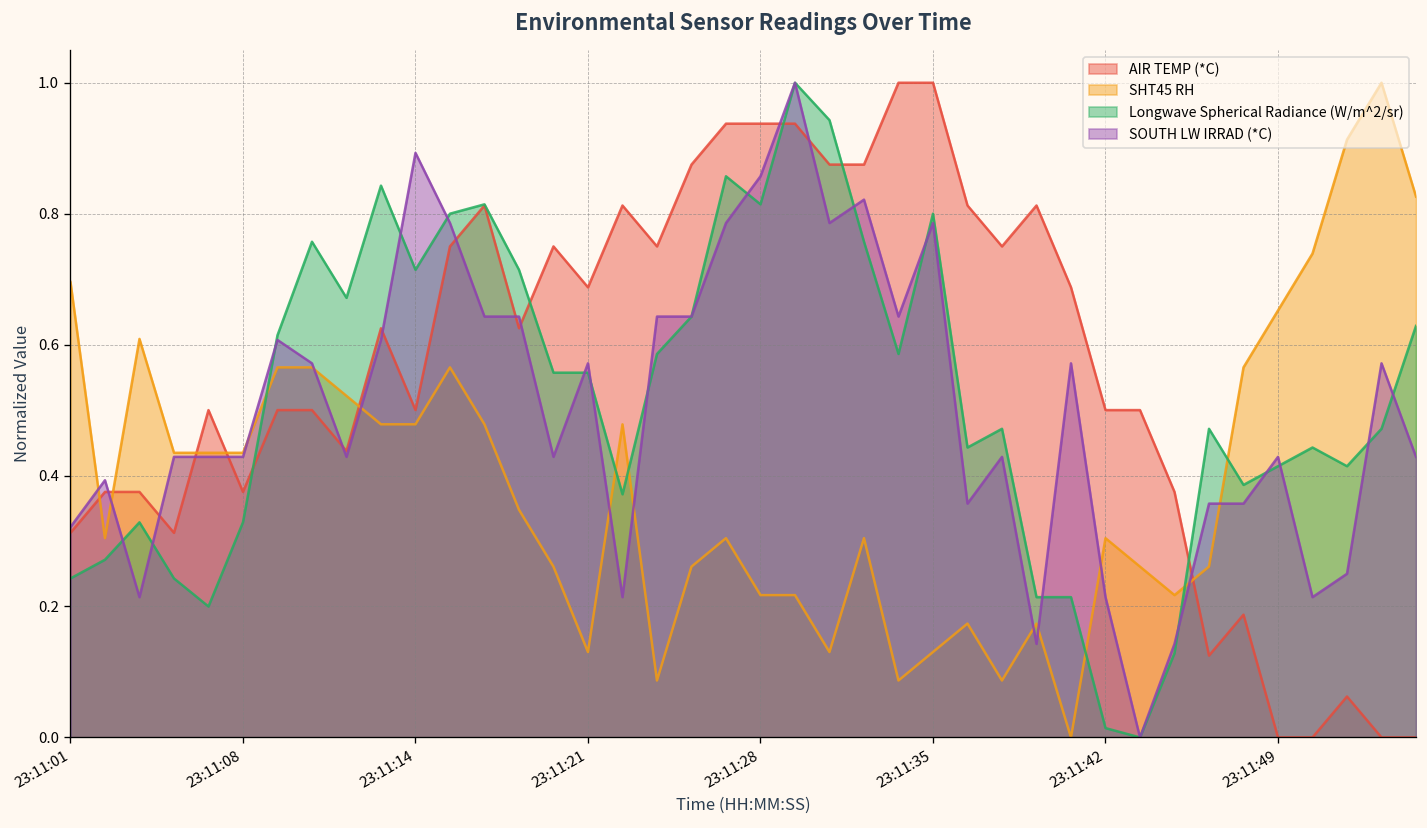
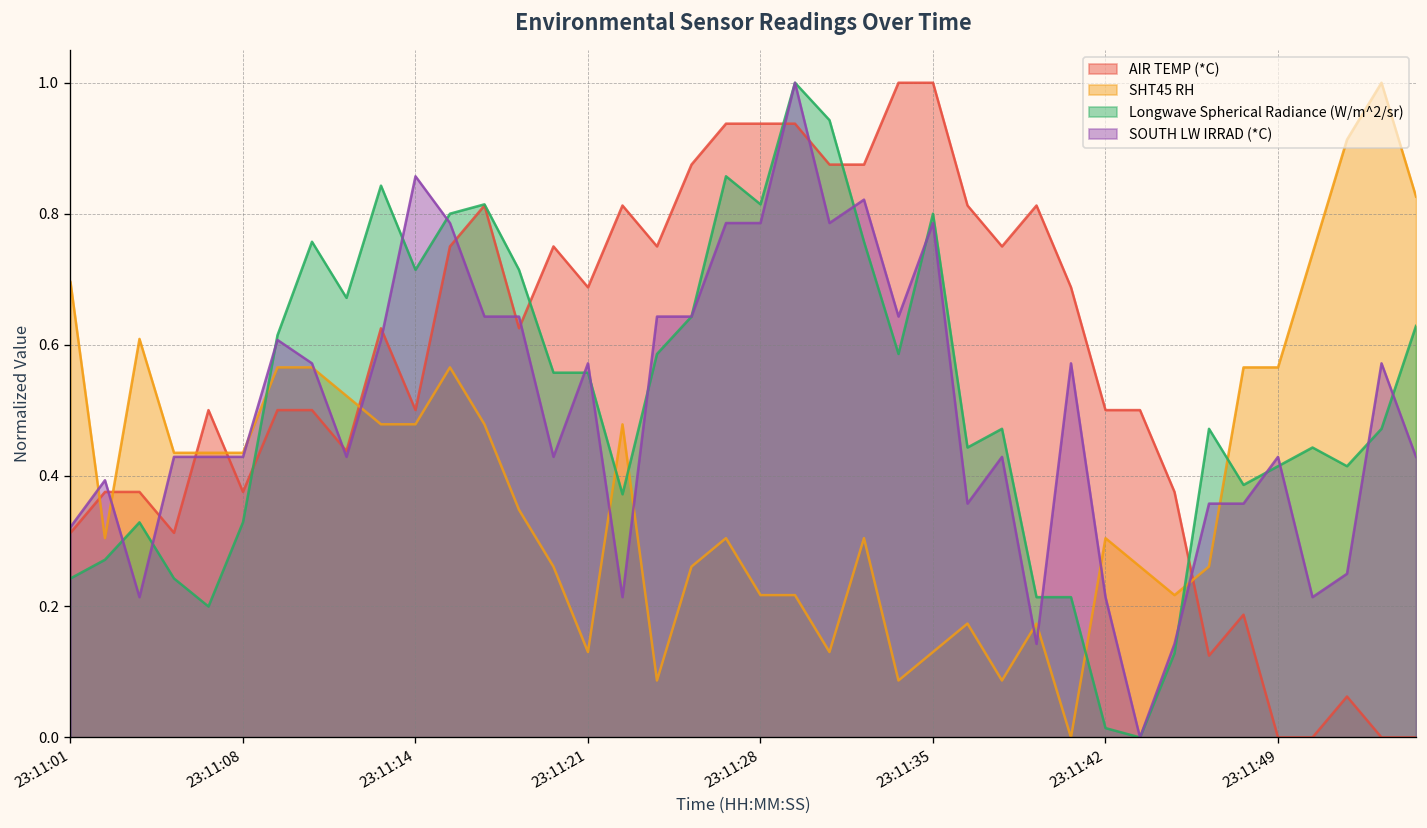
  {
    "AIR TEMP (*C)": {
      "23:11:01": 0.31,
      "23:11:08": 0.37,
      "23:11:14": 0.50,
      "23:11:21": 0.69,
      "23:11:28": 0.94,
      "23:11:35": 1.00,
      "23:11:42": 0.50,
      "23:11:49": 0.00
    },
    "SHT45 RH": {
      "23:11:01": 0.70,
      "23:11:08": 0.43,
      "23:11:14": 0.48,
      "23:11:21": 0.13,
      "23:11:28": 0.22,
      "23:11:35": 0.13,
      "23:11:42": 0.30,
-     "23:11:49": 0.65
+     "23:11:49": 0.57
    },
    "Longwave Spherical Radiance (W/m^2/sr)": {
      "23:11:01": 0.24,
      "23:11:08": 0.33,
      "23:11:14": 0.71,
      "23:11:21": 0.56,
      "23:11:28": 0.81,
      "23:11:35": 0.80,
      "23:11:42": 0.01,
      "23:11:49": 0.41
    },
    "SOUTH LW IRRAD (*C)": {
      "23:11:01": 0.32,
      "23:11:08": 0.43,
-     "23:11:14": 0.89,
+     "23:11:14": 0.86,
      "23:11:21": 0.57,
-     "23:11:28": 0.86,
+     "23:11:28": 0.79,
      "23:11:35": 0.79,
      "23:11:42": 0.21,
      "23:11:49": 0.43
    }
  }
